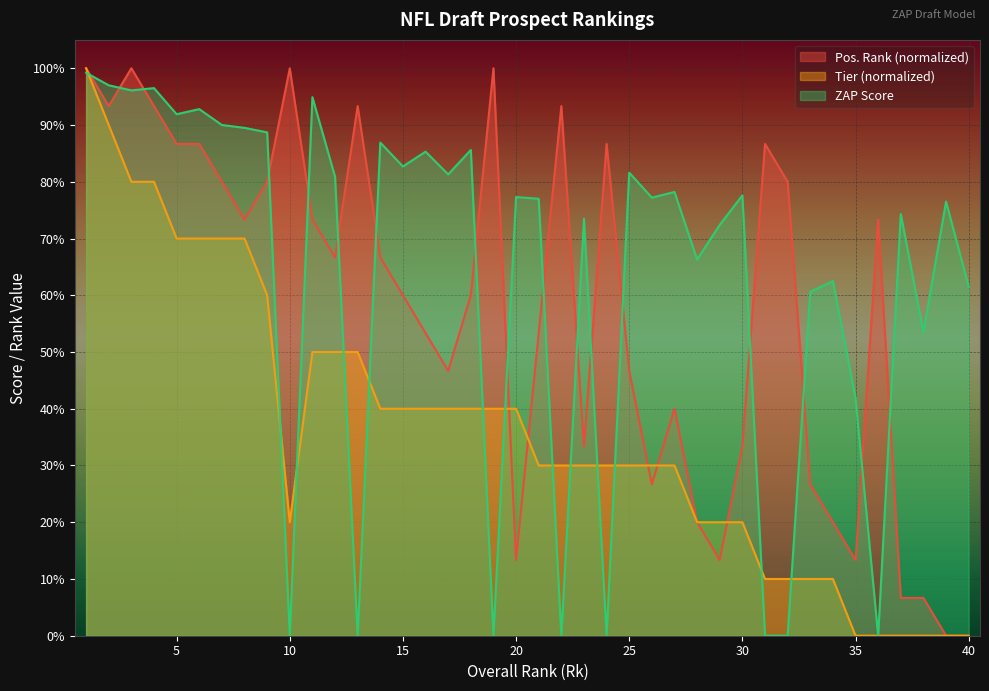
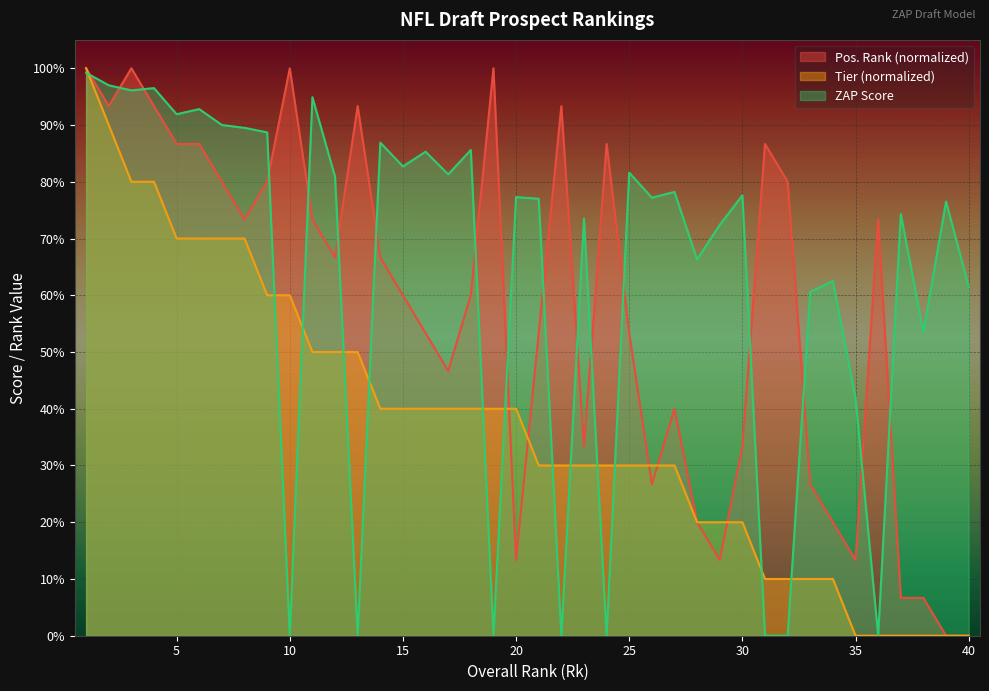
  {
    "Pos. Rank (normalized)": {
      "5": "87%",
      "10": "100%",
      "15": "60%",
      "20": "13%",
-     "25": "47%",
+     "25": "53%",
      "30": "33%",
      "35": "13%"
    },
    "Tier (normalized)": {
      "5": "70%",
-     "10": "20%",
+     "10": "60%",
      "15": "40%",
      "20": "40%",
      "25": "30%",
      "30": "20%",
      "35": "0%"
    },
    "ZAP Score": {
      "5": "92%",
      "10": "0%",
      "15": "83%",
      "20": "77%",
      "25": "82%",
      "30": "78%",
      "35": "42%",
      "40": "62%"
    }
  }
